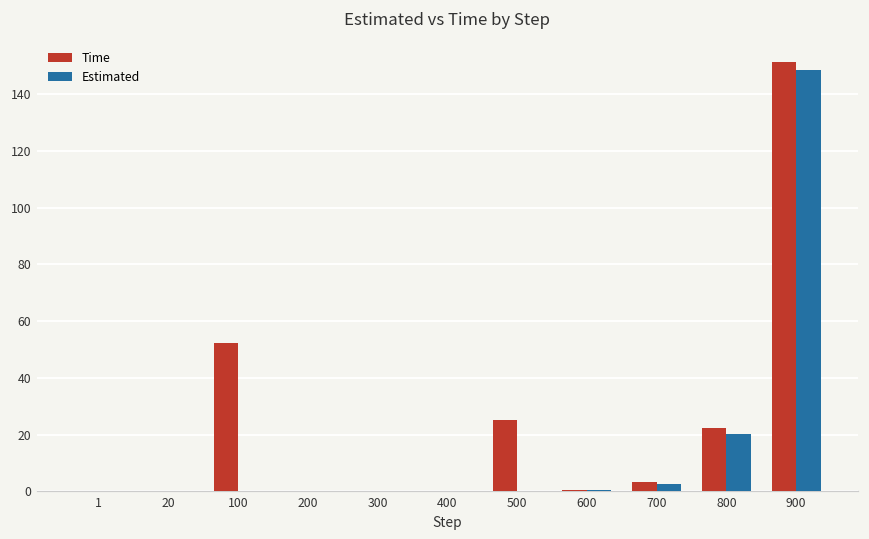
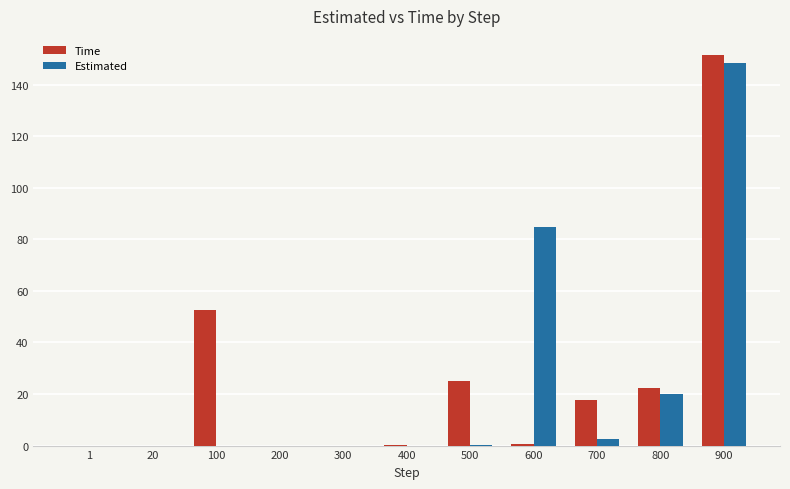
  {
    "Time": {
      "1": 0,
      "100": 52,
      "500": 25,
-     "700": 3,
+     "700": 18,
      "800": 22,
      "900": 151
    },
    "Estimated": {
-     "600": 0,
+     "600": 85,
      "700": 3,
      "800": 20,
      "900": 148
    }
  }
